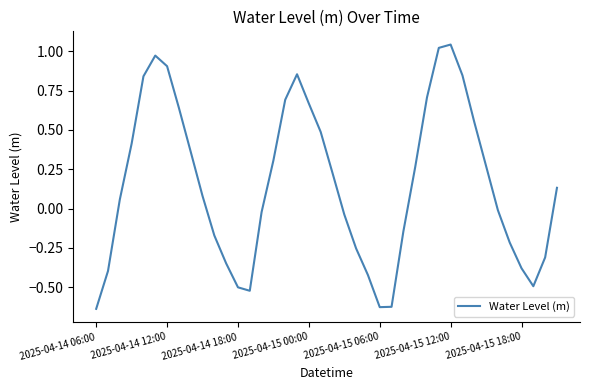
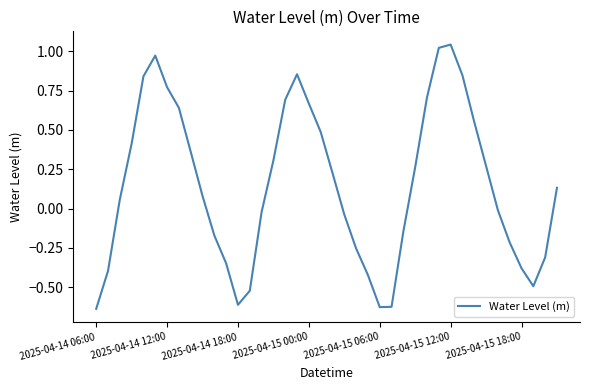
  {
    "2025-04-14 06:00": -0.64,
-   "2025-04-14 12:00": 0.91,
-   "2025-04-14 18:00": -0.50,
+   "2025-04-14 12:00": 0.77,
+   "2025-04-14 18:00": -0.61,
    "2025-04-15 00:00": 0.67,
    "2025-04-15 06:00": -0.63,
    "2025-04-15 12:00": 1.04,
    "2025-04-15 18:00": -0.38
  }
